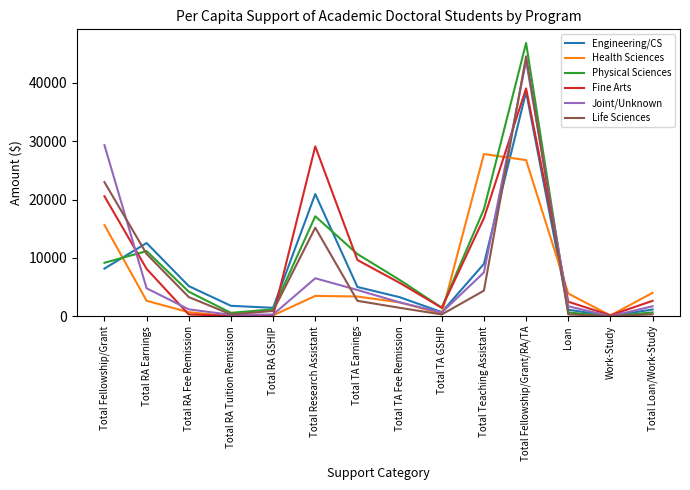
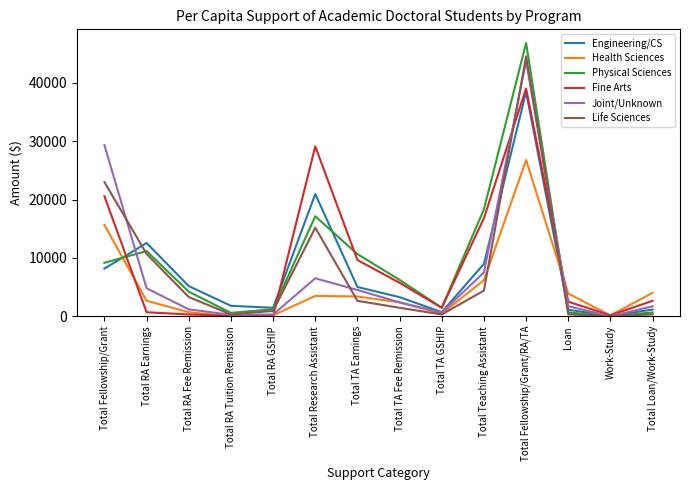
  {
    "Engineering/CS": {
      "Total Fellowship/Grant": 8000,
      "Total RA Earnings": 13000,
      "Total RA Fee Remission": 5000,
      "Total RA Tuition Remission": 2000,
      "Total Research Assistant": 21000,
      "Total TA Earnings": 5000,
      "Total TA Fee Remission": 3000,
      "Total Teaching Assistant": 9000,
      "Total Fellowship/Grant/RA/TA": 38000,
      "Loan": 1000,
      "Total Loan/Work-Study": 1000
    },
    "Health Sciences": {
      "Total Fellowship/Grant": 16000,
      "Total RA Earnings": 3000,
      "Total Research Assistant": 3000,
      "Total TA Earnings": 3000,
-     "Total Teaching Assistant": 28000,
+     "Total Teaching Assistant": 6000,
      "Total Fellowship/Grant/RA/TA": 27000,
      "Loan": 4000,
      "Total Loan/Work-Study": 4000
    },
    "Physical Sciences": {
      "Total Fellowship/Grant": 9000,
      "Total RA Earnings": 11000,
      "Total RA Fee Remission": 4000,
      "Total Research Assistant": 17000,
      "Total TA Earnings": 11000,
      "Total TA Fee Remission": 6000,
      "Total Teaching Assistant": 18000,
      "Total Fellowship/Grant/RA/TA": 47000
    },
    "Fine Arts": {
      "Total Fellowship/Grant": 21000,
-     "Total RA Earnings": 8000,
+     "Total RA Earnings": 1000,
      "Total Research Assistant": 29000,
      "Total TA Earnings": 10000,
      "Total TA Fee Remission": 6000,
      "Total Teaching Assistant": 17000,
      "Total Fellowship/Grant/RA/TA": 39000,
      "Loan": 2000,
      "Total Loan/Work-Study": 3000
    },
    "Joint/Unknown": {
      "Total Fellowship/Grant": 29000,
      "Total RA Earnings": 5000,
      "Total RA Fee Remission": 1000,
      "Total Research Assistant": 7000,
      "Total TA Earnings": 4000,
      "Total Teaching Assistant": 8000,
      "Total Fellowship/Grant/RA/TA": 44000,
      "Loan": 2000,
      "Total Loan/Work-Study": 2000
    },
    "Life Sciences": {
      "Total Fellowship/Grant": 23000,
      "Total RA Earnings": 11000,
      "Total RA Fee Remission": 3000,
      "Total Research Assistant": 15000,
      "Total TA Earnings": 3000,
      "Total TA Fee Remission": 1000,
      "Total Teaching Assistant": 4000,
      "Total Fellowship/Grant/RA/TA": 45000
    }
  }
